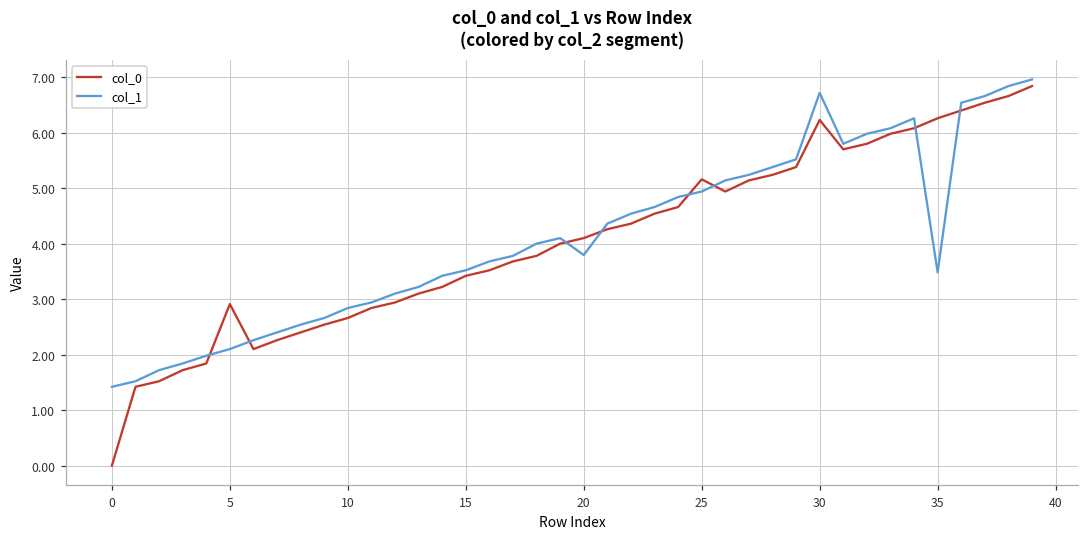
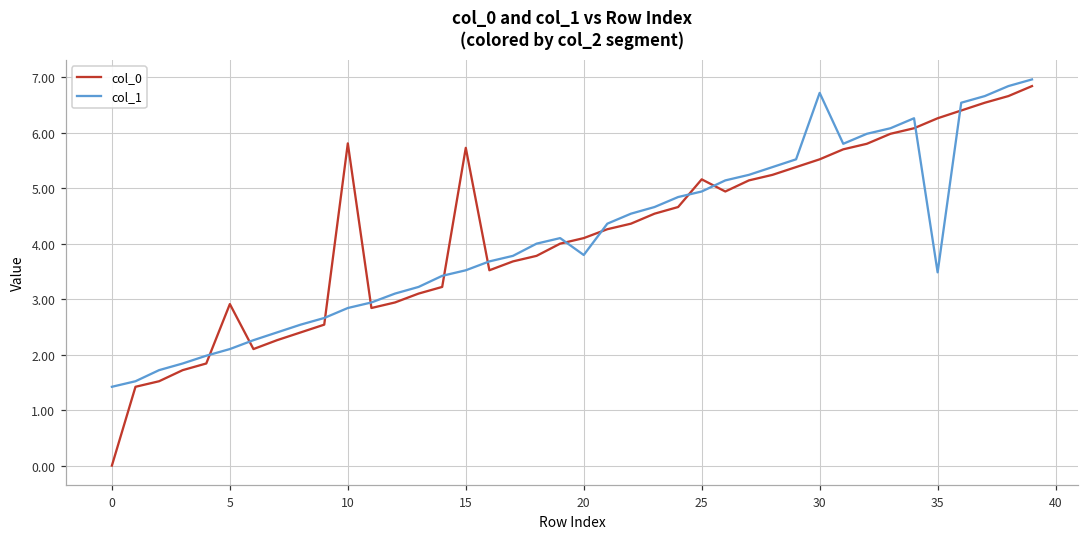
  {
    "col_0": {
      "0": 0.0,
      "5": 2.9,
-     "10": 2.7,
-     "15": 3.4,
+     "10": 5.8,
+     "15": 5.7,
      "20": 4.1,
      "25": 5.2,
-     "30": 6.2,
+     "30": 5.5,
      "35": 6.3
    },
    "col_1": {
      "0": 1.4,
      "5": 2.1,
      "10": 2.8,
      "15": 3.5,
      "20": 3.8,
      "25": 4.9,
      "30": 6.7,
      "35": 3.5
    }
  }
